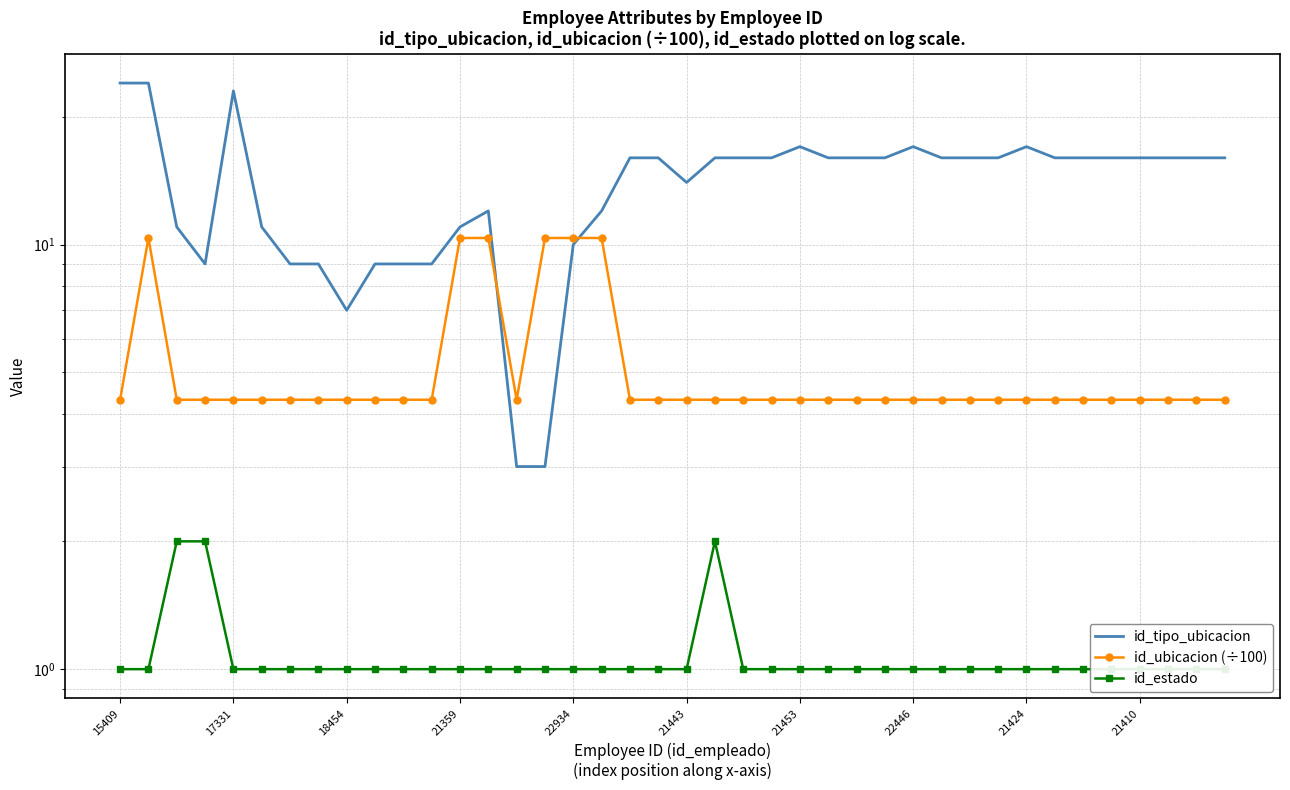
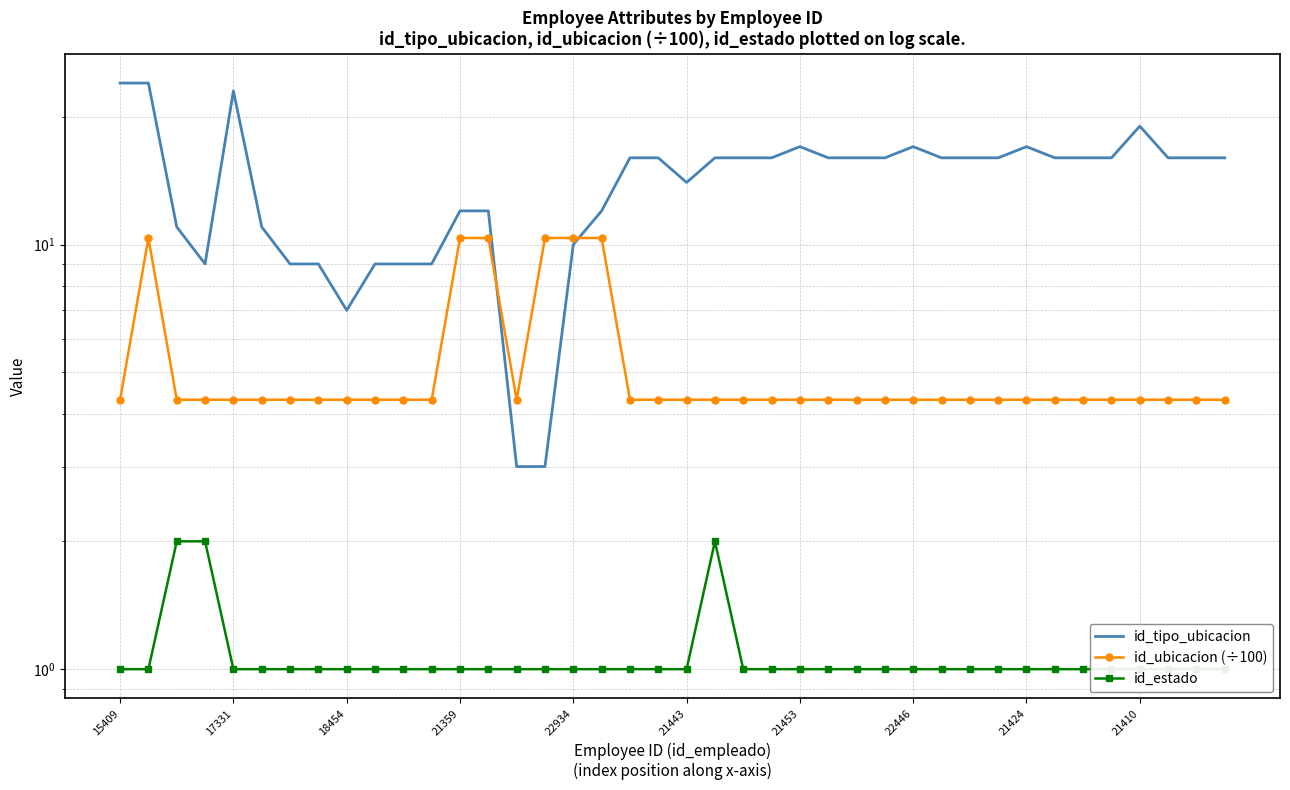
  {
    "id_tipo_ubicacion": {
      "15409": 24,
      "17331": 23,
      "18454": 7,
-     "21359": 11,
+     "21359": 12,
      "22934": 10,
      "21443": 14,
      "21453": 17,
      "22446": 17,
      "21424": 17,
-     "21410": 16
+     "21410": 19
    },
    "id_ubicacion (÷100)": {
      "15409": 4.3,
      "17331": 4.3,
      "18454": 4.3,
      "21359": 10.4,
      "22934": 10.4,
      "21443": 4.3,
      "21453": 4.3,
      "22446": 4.3,
      "21424": 4.3,
      "21410": 4.3
    },
    "id_estado": {
      "15409": 1,
      "17331": 1,
      "18454": 1,
      "21359": 1,
      "22934": 1,
      "21443": 1,
      "21453": 1,
      "22446": 1,
      "21424": 1
    }
  }
